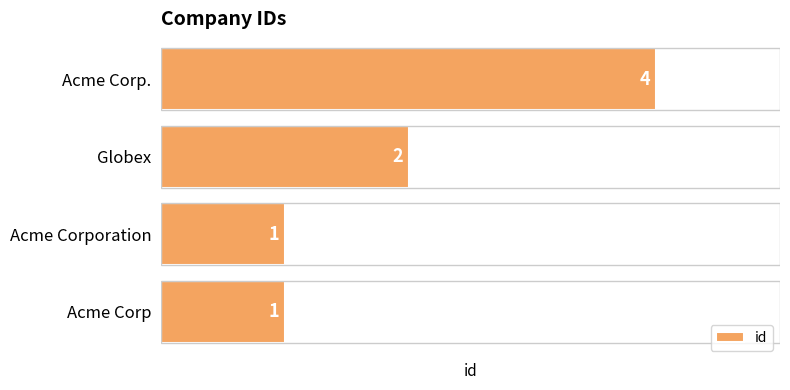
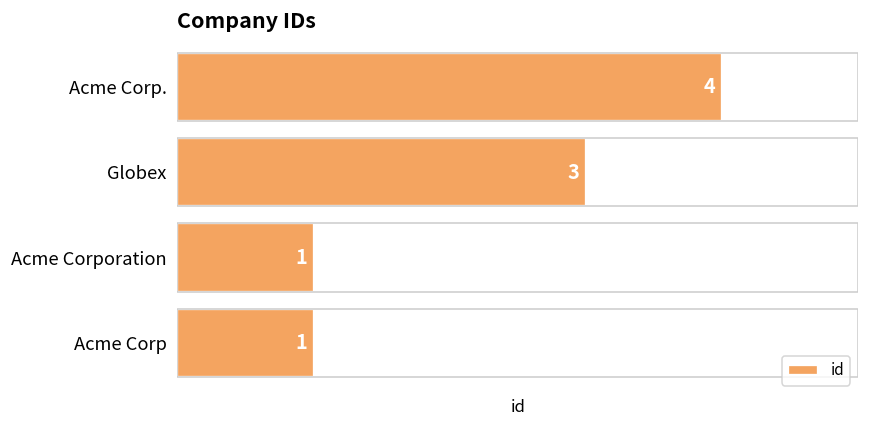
  {
    "Acme Corp.": 4,
-   "Globex": 2,
+   "Globex": 3,
    "Acme Corporation": 1,
    "Acme Corp": 1
  }
